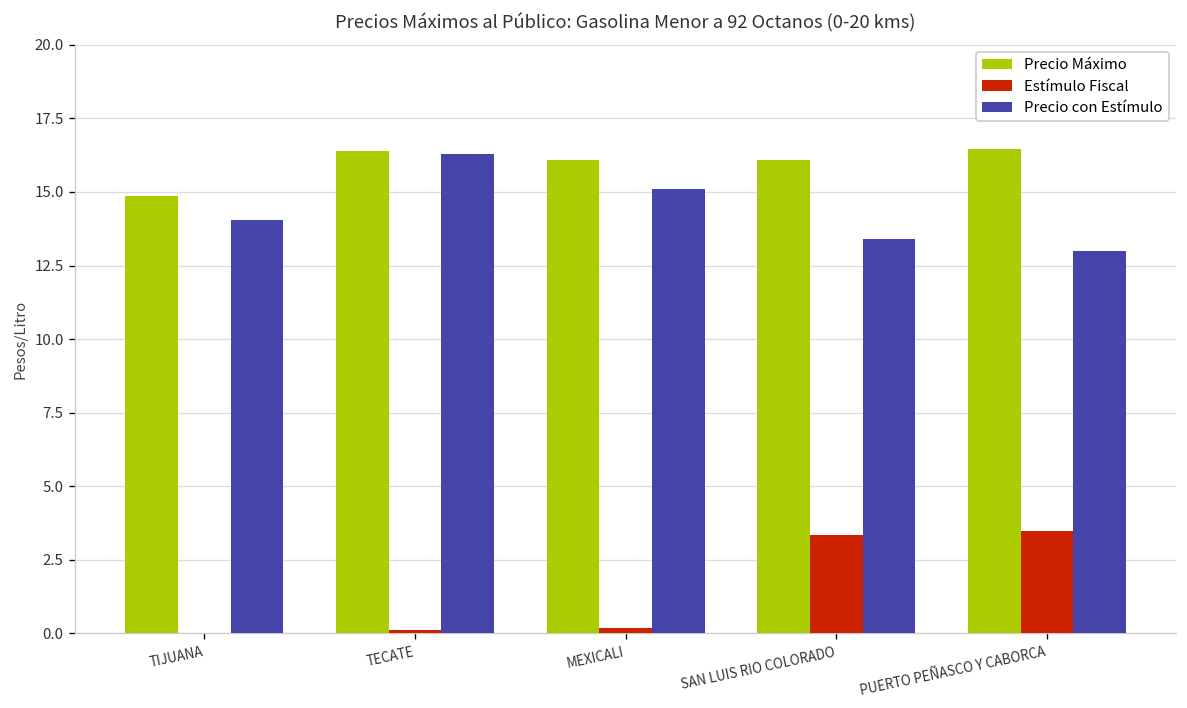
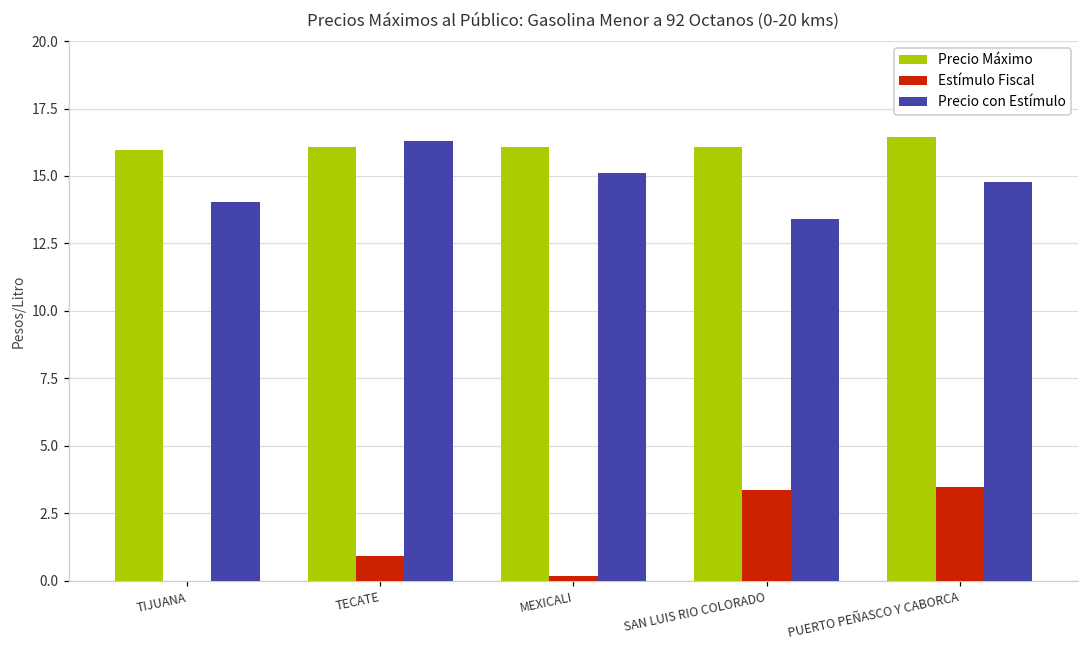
  {
    "Precio Máximo": {
-     "TIJUANA": 14.9,
-     "TECATE": 16.4,
+     "TIJUANA": 16.0,
+     "TECATE": 16.1,
      "MEXICALI": 16.1,
      "SAN LUIS RIO COLORADO": 16.1,
      "PUERTO PEÑASCO Y CABORCA": 16.5
    },
    "Estímulo Fiscal": {
      "TIJUANA": 0.0,
-     "TECATE": 0.1,
+     "TECATE": 0.9,
      "MEXICALI": 0.2,
      "SAN LUIS RIO COLORADO": 3.4,
      "PUERTO PEÑASCO Y CABORCA": 3.5
    },
    "Precio con Estímulo": {
      "TIJUANA": 14.1,
      "TECATE": 16.3,
      "MEXICALI": 15.1,
      "SAN LUIS RIO COLORADO": 13.4,
-     "PUERTO PEÑASCO Y CABORCA": 13.0
+     "PUERTO PEÑASCO Y CABORCA": 14.8
    }
  }
